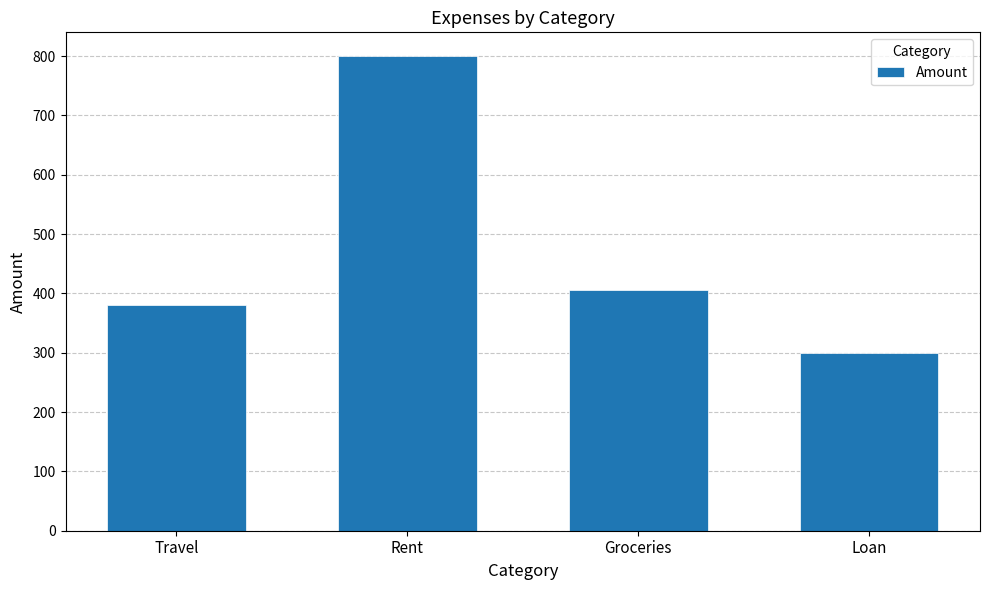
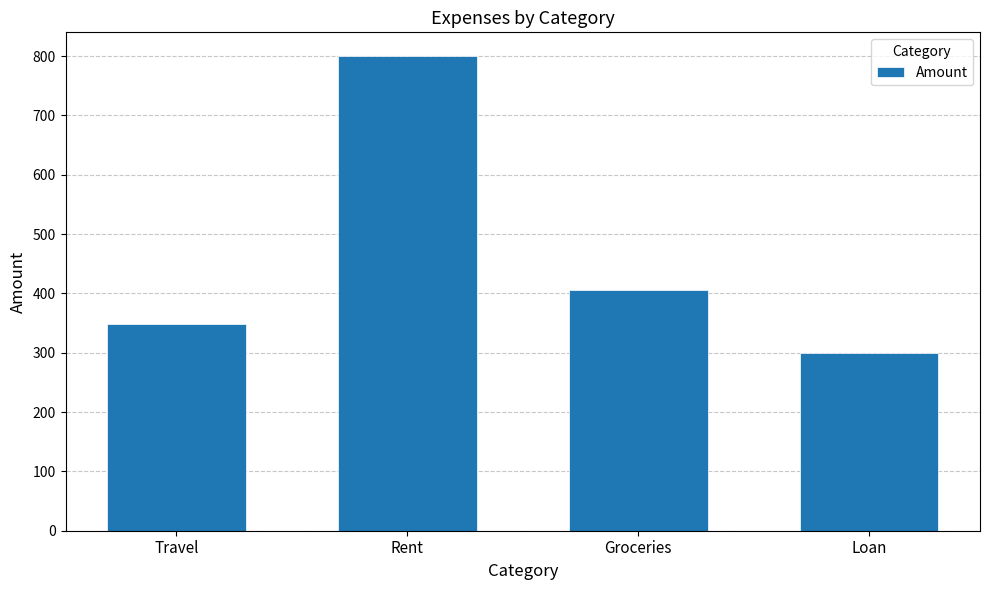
  {
-   "Travel": 380,
+   "Travel": 350,
    "Rent": 800,
    "Groceries": 410,
    "Loan": 300
  }
